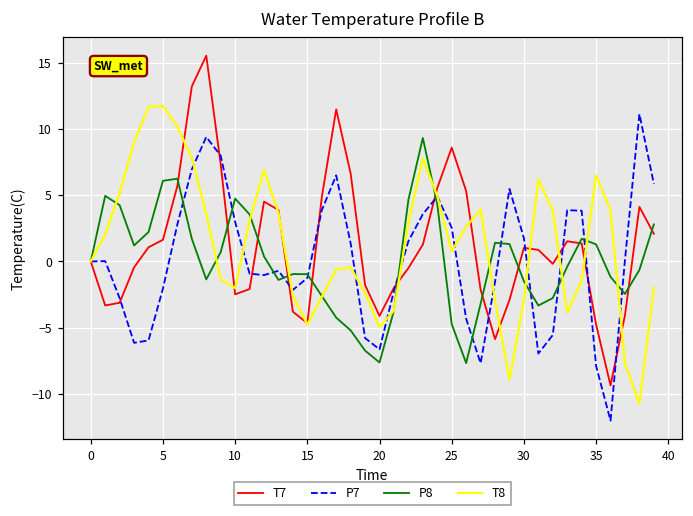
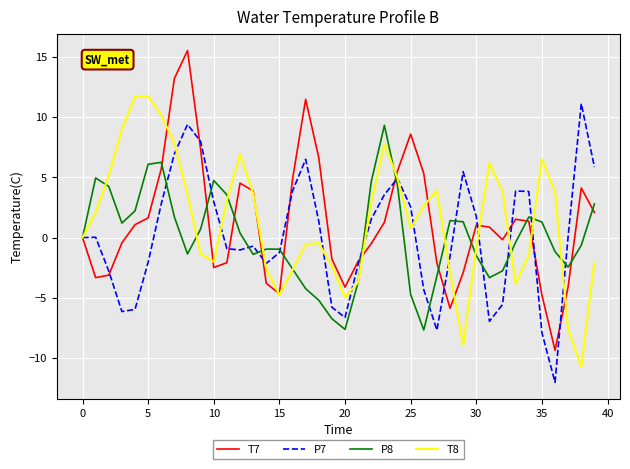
  {
    "T7": {
      "5": 1.6,
      "10": -2.5,
      "20": -4.1,
      "25": 8.6,
      "30": 1.0,
      "35": -4.8
    },
    "P7": {
      "5": -2.0,
      "10": 3.0,
      "15": -1.3,
      "20": -6.6,
      "25": 2.6,
      "30": 1.8,
      "35": -7.9
    },
    "P8": {
      "5": 6.1,
      "10": 4.8,
      "15": -1.0,
      "20": -7.6,
      "25": -4.7,
      "30": -1.5,
      "35": 1.3
    },
    "T8": {
      "5": 11.8,
      "10": -2.0,
      "20": -5.0,
      "25": 0.8,
-     "30": -2.9,
+     "30": -0.8,
      "35": 6.5
    }
  }
